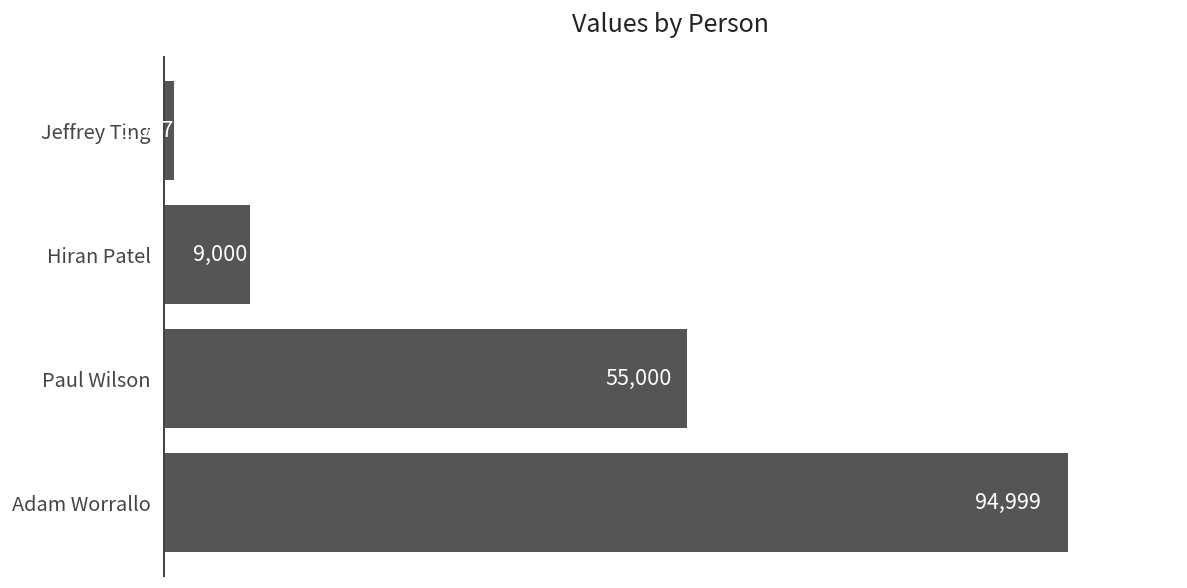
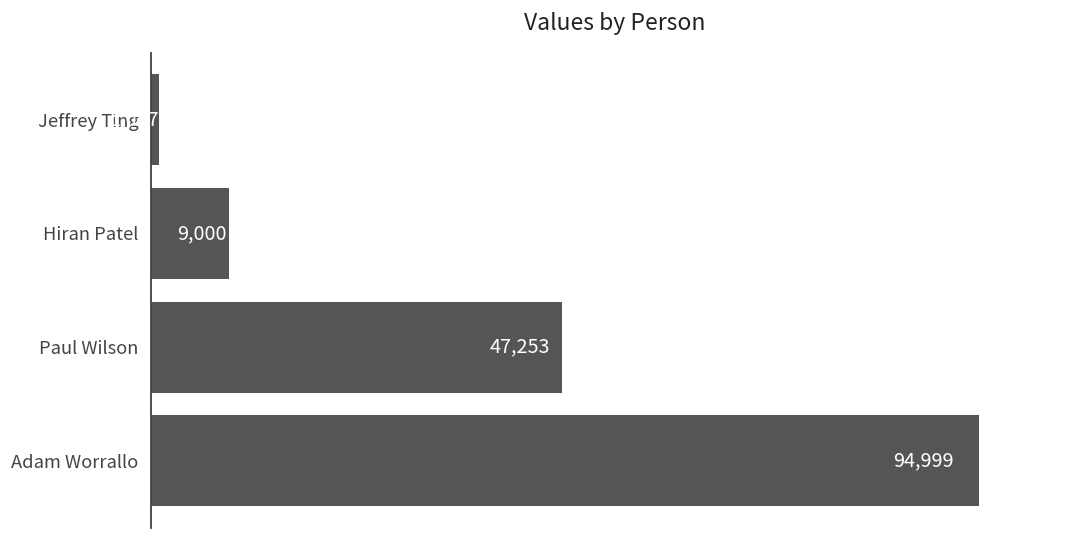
  {
    "Hiran Patel": "9,000",
-   "Paul Wilson": "55,000",
+   "Paul Wilson": "47,253",
    "Adam Worrallo": "94,999"
  }
